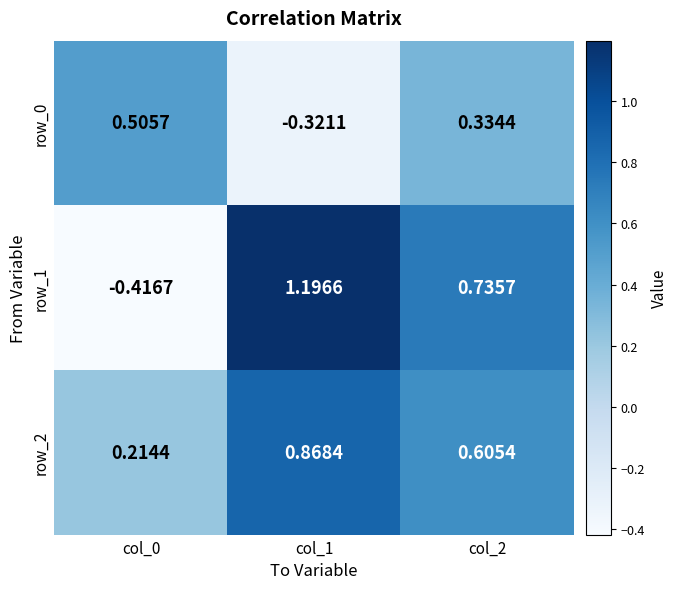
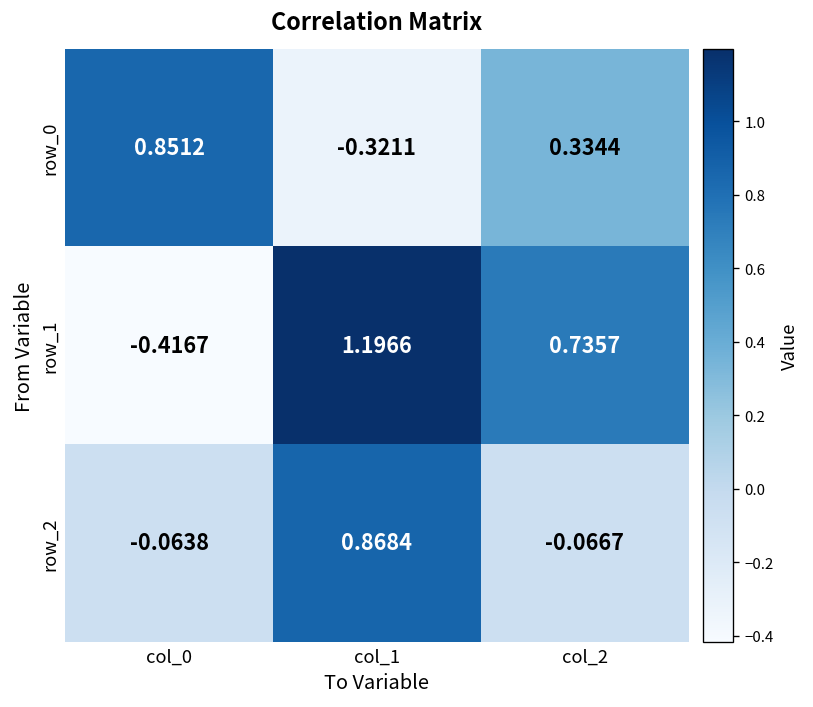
  {
    "row_0": {
-     "col_0": 0.5057,
+     "col_0": 0.8512,
      "col_1": -0.3211,
      "col_2": 0.3344
    },
    "row_1": {
      "col_0": -0.4167,
      "col_1": 1.1966,
      "col_2": 0.7357
    },
    "row_2": {
-     "col_0": 0.2144,
+     "col_0": -0.0638,
      "col_1": 0.8684,
-     "col_2": 0.6054
+     "col_2": -0.0667
    }
  }
